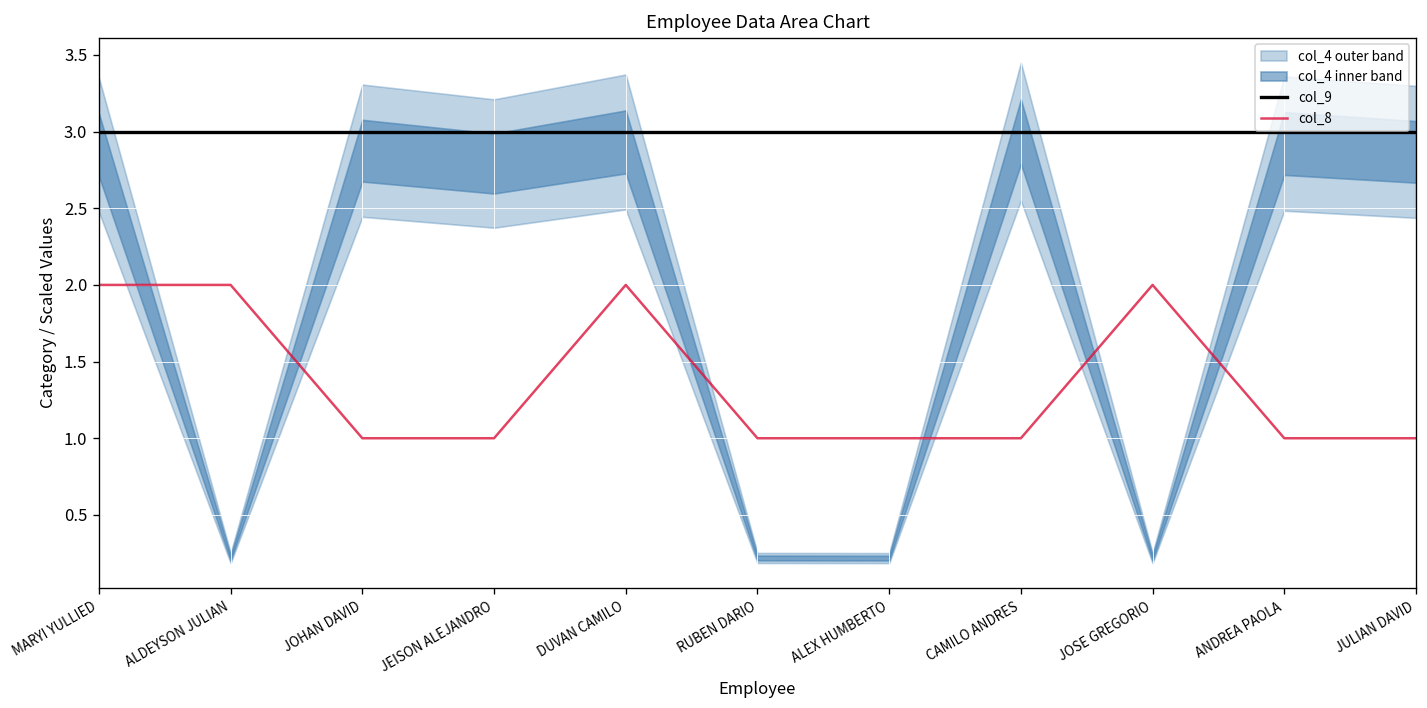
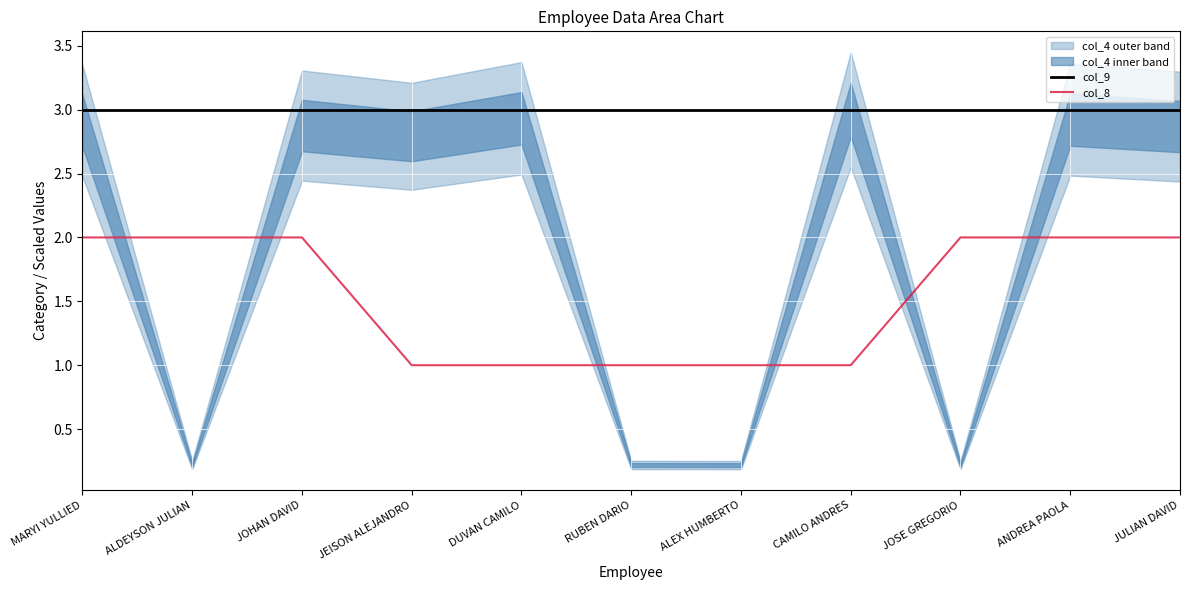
  {
    "col_9": {
      "MARYI YULLIED": 3,
      "ALDEYSON JULIAN": 3,
      "JOHAN DAVID": 3,
      "DUVAN CAMILO": 3,
      "RUBEN DARIO": 3,
      "ALEX HUMBERTO": 3,
      "CAMILO ANDRES": 3,
      "JOSE GREGORIO": 3,
      "ANDREA PAOLA": 3,
      "JULIAN DAVID": 3
    },
    "col_8": {
      "MARYI YULLIED": 2,
      "ALDEYSON JULIAN": 2,
-     "JOHAN DAVID": 1,
+     "JOHAN DAVID": 2,
      "JEISON ALEJANDRO": 1,
-     "DUVAN CAMILO": 2,
+     "DUVAN CAMILO": 1,
      "RUBEN DARIO": 1,
      "ALEX HUMBERTO": 1,
      "CAMILO ANDRES": 1,
      "JOSE GREGORIO": 2,
-     "ANDREA PAOLA": 1,
-     "JULIAN DAVID": 1
+     "ANDREA PAOLA": 2,
+     "JULIAN DAVID": 2
    }
  }
